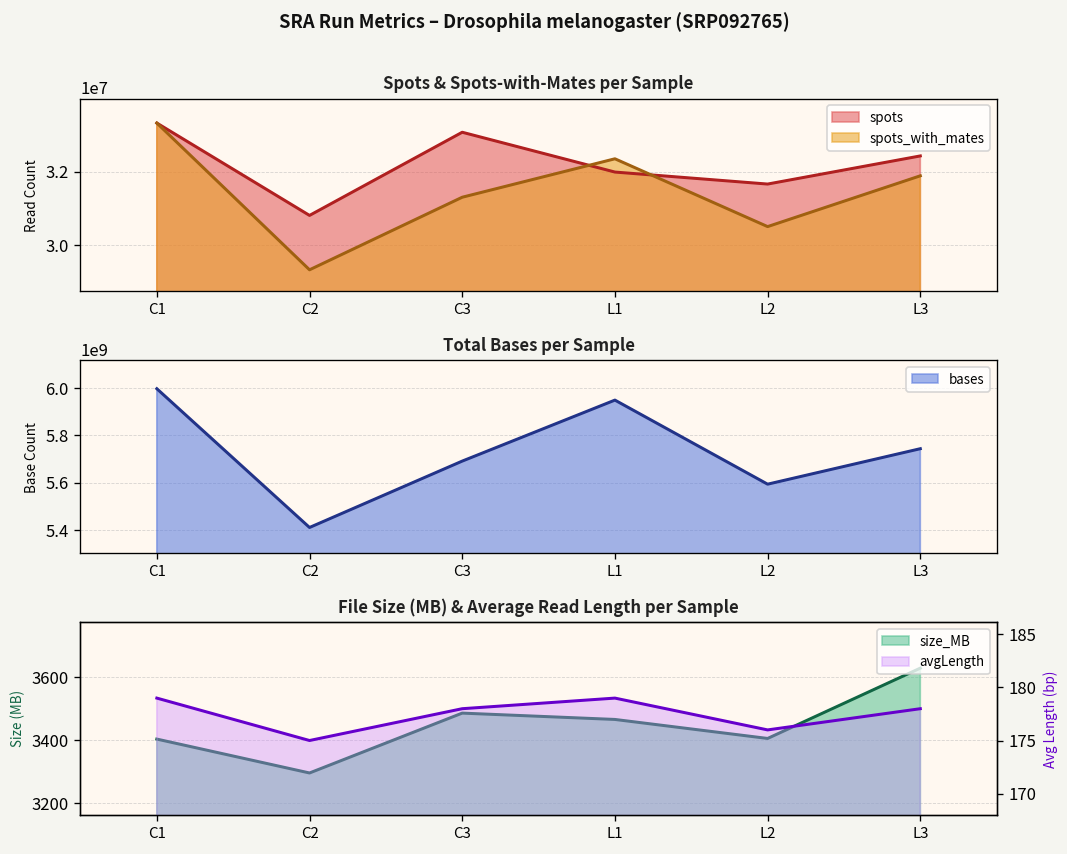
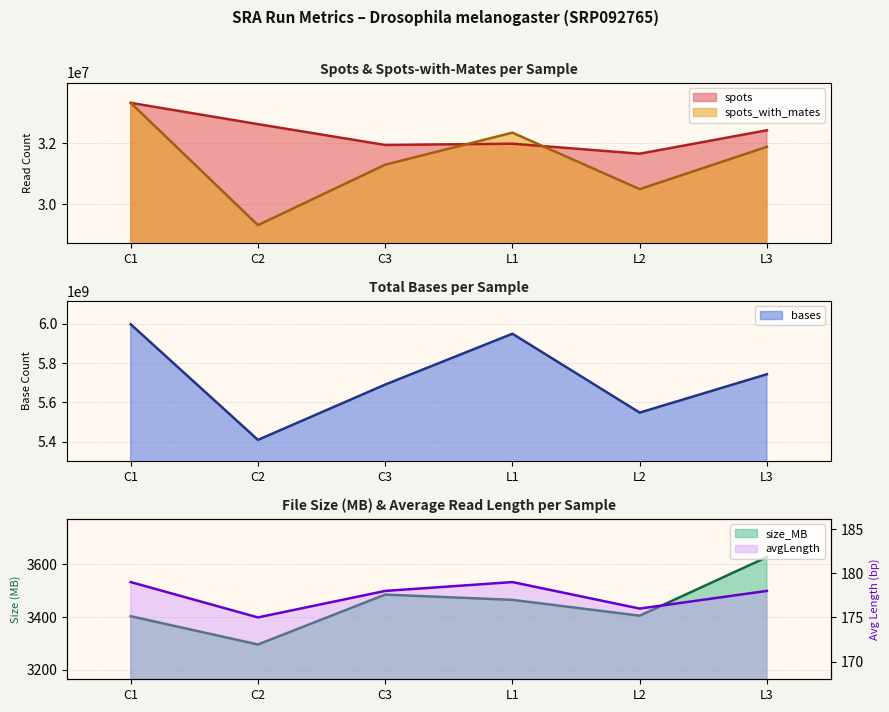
  {
    "Spots & Spots-with-Mates per Sample": {
      "spots": {
-       "C2": 30800000,
-       "C3": 33100000,
+       "C2": 32600000,
+       "C3": 31900000,
        "L1": 32000000,
        "L2": 31700000,
        "L3": 32400000
      },
      "spots_with_mates": {
        "C2": 29300000,
        "C3": 31300000,
        "L1": 32300000,
        "L2": 30500000,
        "L3": 31900000
      }
    },
    "Total Bases per Sample": {
      "C1": 6000000000,
      "C2": 5410000000,
      "C3": 5690000000,
      "L1": 5950000000,
-     "L2": 5590000000,
+     "L2": 5550000000,
      "L3": 5740000000
    }
  }
